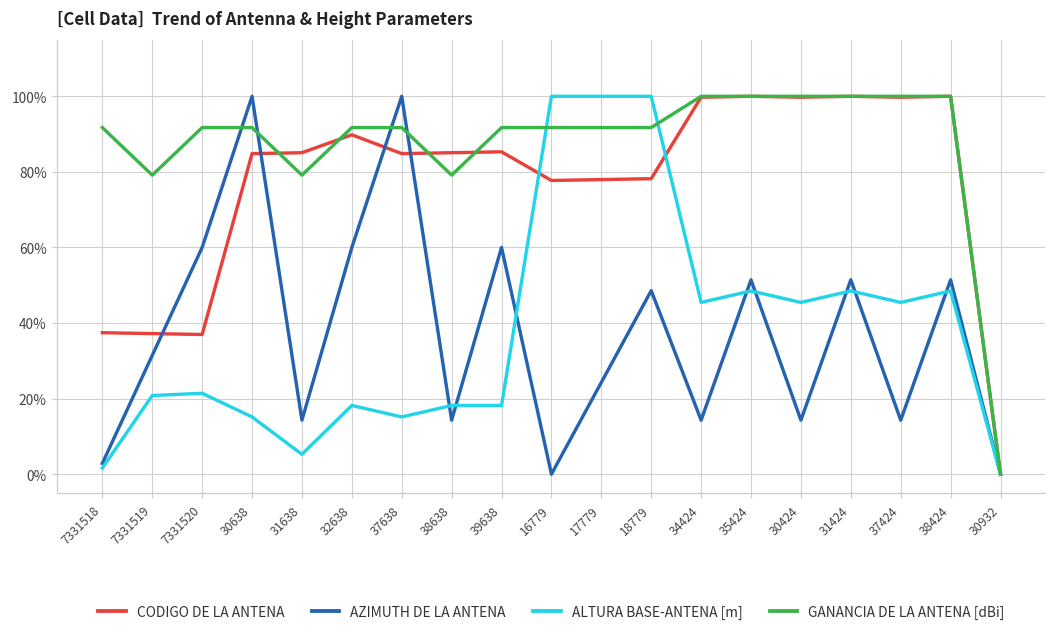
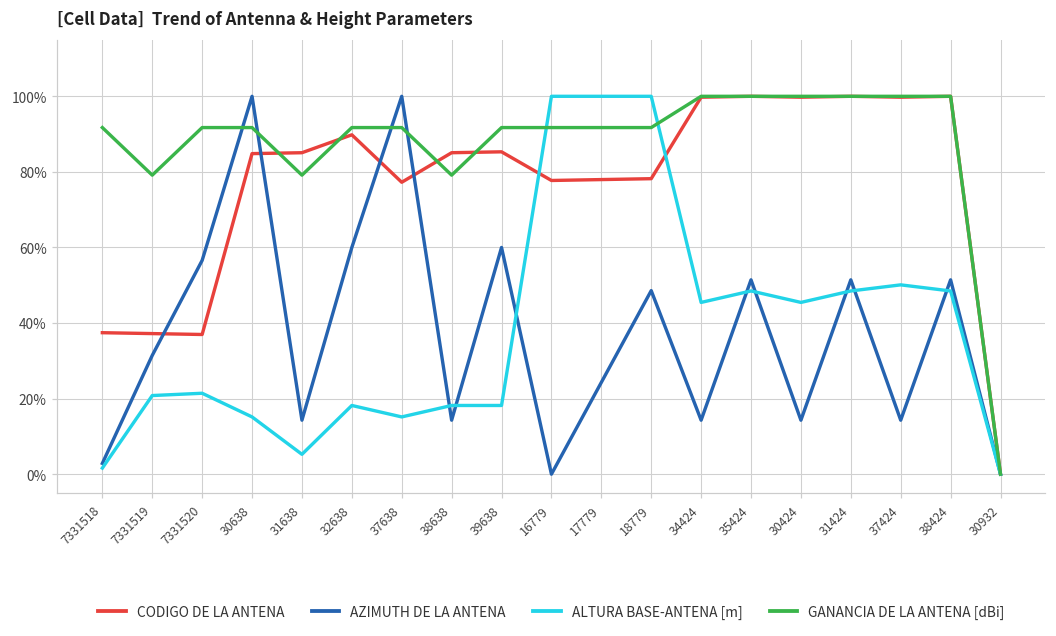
  {
    "CODIGO DE LA ANTENA": {
      "7331518": "37%",
      "7331519": "37%",
      "7331520": "37%",
      "30638": "85%",
      "31638": "85%",
      "32638": "90%",
-     "37638": "85%",
+     "37638": "77%",
      "38638": "85%",
      "39638": "85%",
      "16779": "78%",
      "17779": "78%",
      "18779": "78%"
    },
    "AZIMUTH DE LA ANTENA": {
      "7331518": "3%",
      "7331519": "31%",
-     "7331520": "60%",
+     "7331520": "57%",
      "30638": "100%",
      "31638": "14%",
      "32638": "60%",
      "37638": "100%",
      "38638": "14%",
      "39638": "60%",
      "16779": "0%",
      "17779": "24%",
      "18779": "49%",
      "34424": "14%",
      "35424": "51%",
      "30424": "14%",
      "31424": "51%",
      "37424": "14%",
      "38424": "51%"
    },
    "ALTURA BASE-ANTENA [m]": {
      "7331518": "2%",
      "7331519": "21%",
      "7331520": "21%",
      "30638": "15%",
      "31638": "5%",
      "32638": "18%",
      "37638": "15%",
      "38638": "18%",
      "39638": "18%",
      "16779": "100%",
      "17779": "100%",
      "18779": "100%",
      "34424": "45%",
      "35424": "48%",
      "30424": "45%",
      "31424": "48%",
-     "37424": "45%",
+     "37424": "50%",
      "38424": "48%"
    },
    "GANANCIA DE LA ANTENA [dBi]": {
      "7331518": "92%",
      "7331519": "79%",
      "7331520": "92%",
      "30638": "92%",
      "31638": "79%",
      "32638": "92%",
      "37638": "92%",
      "38638": "79%",
      "39638": "92%",
      "16779": "92%",
      "17779": "92%",
      "18779": "92%"
    }
  }
